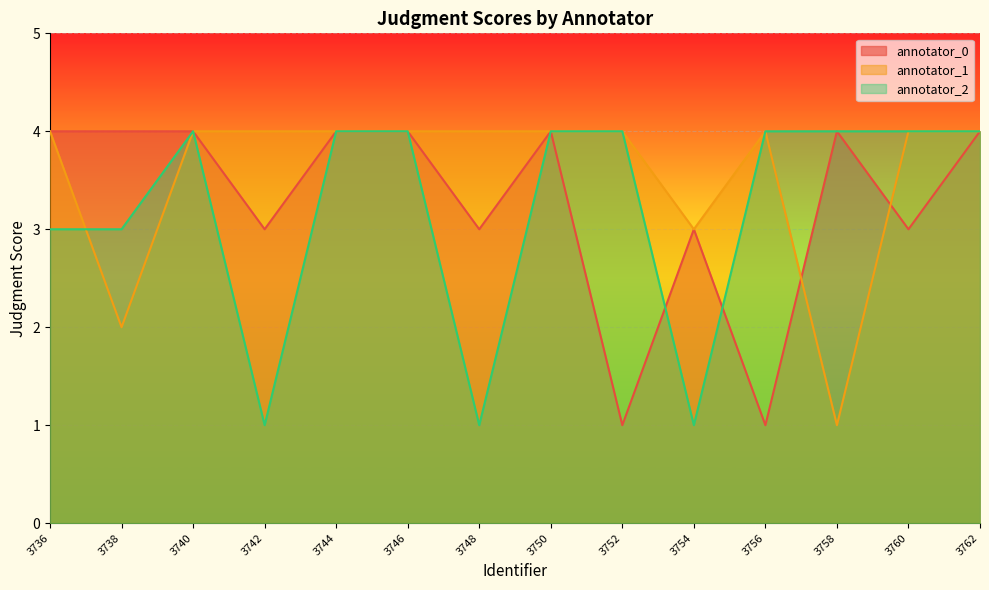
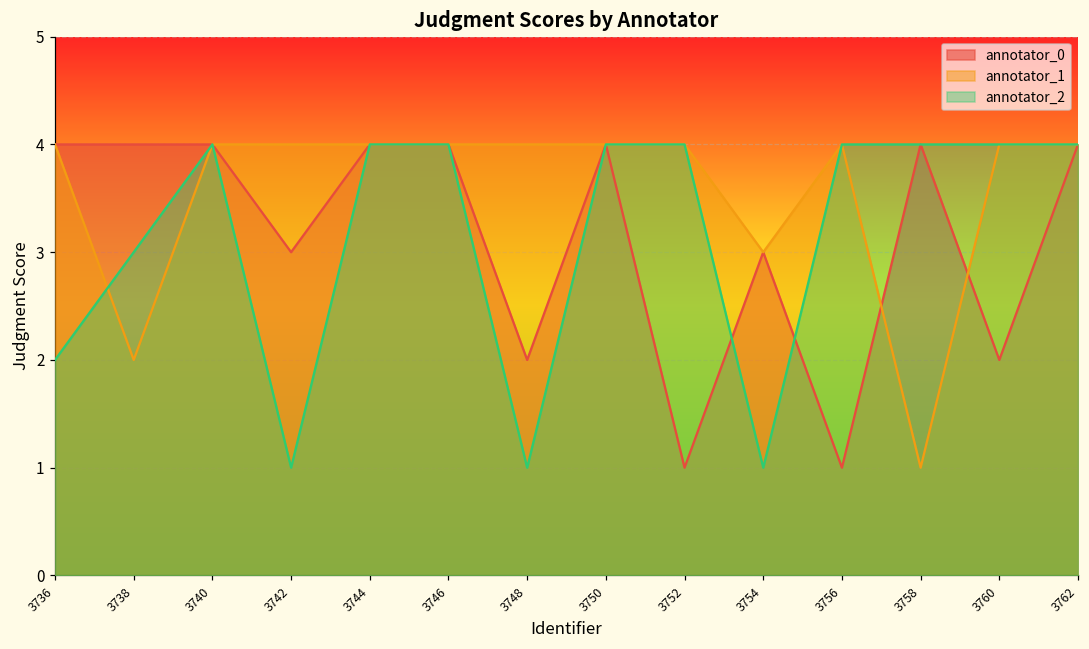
  {
    "annotator_0": {
      "3738": 4,
      "3742": 3,
-     "3748": 3,
+     "3748": 2,
      "3752": 1,
      "3756": 1,
-     "3760": 3
+     "3760": 2
    },
    "annotator_1": {
      "3738": 2,
      "3742": 4,
      "3748": 4,
      "3758": 1
    },
    "annotator_2": {
-     "3736": 3,
+     "3736": 2,
      "3738": 3,
      "3742": 1,
      "3748": 1,
      "3754": 1
    }
  }
